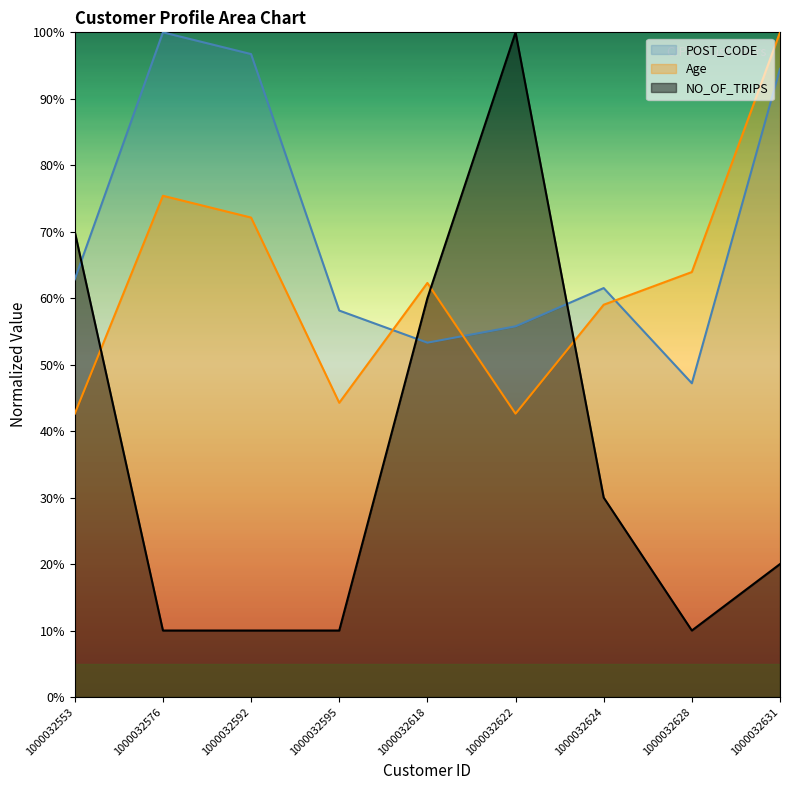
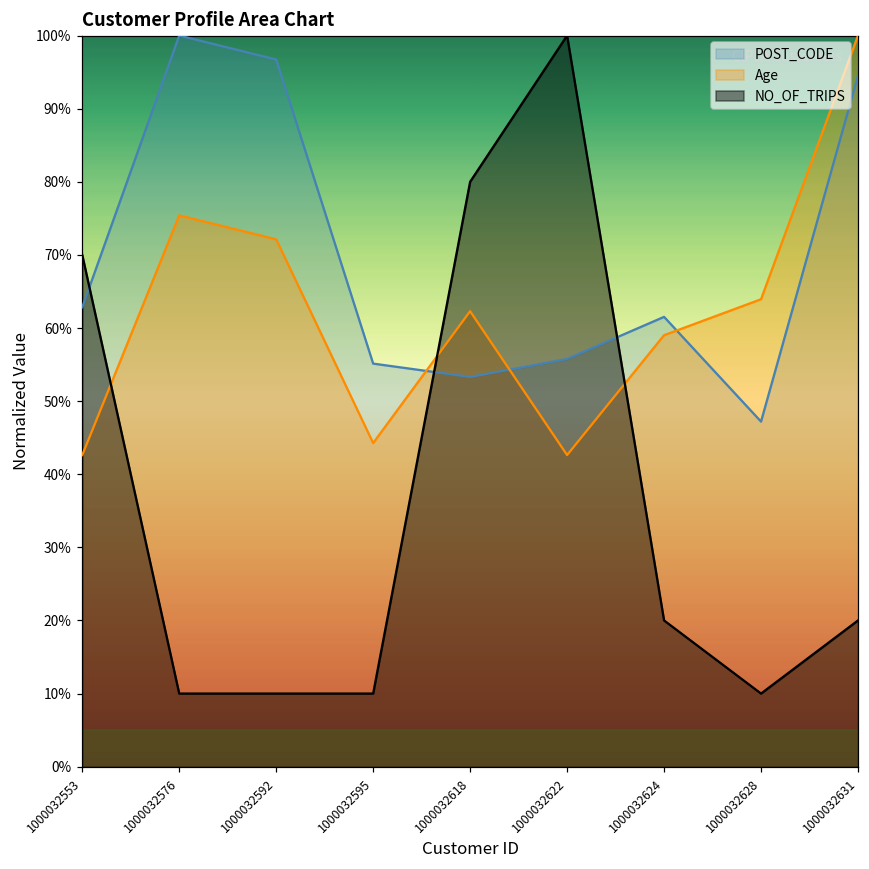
  {
    "POST_CODE": {
      "1000032553": "63%",
      "1000032576": "100%",
      "1000032592": "97%",
-     "1000032595": "58%",
+     "1000032595": "55%",
      "1000032618": "53%",
      "1000032622": "56%",
      "1000032624": "62%",
      "1000032628": "47%",
      "1000032631": "95%"
    },
    "Age": {
      "1000032553": "43%",
      "1000032576": "75%",
      "1000032592": "72%",
      "1000032595": "44%",
      "1000032618": "62%",
      "1000032622": "43%",
      "1000032624": "59%",
      "1000032628": "64%",
      "1000032631": "100%"
    },
    "NO_OF_TRIPS": {
      "1000032553": "70%",
      "1000032576": "10%",
      "1000032592": "10%",
      "1000032595": "10%",
-     "1000032618": "60%",
+     "1000032618": "80%",
      "1000032622": "100%",
-     "1000032624": "30%",
+     "1000032624": "20%",
      "1000032628": "10%",
      "1000032631": "20%"
    }
  }
